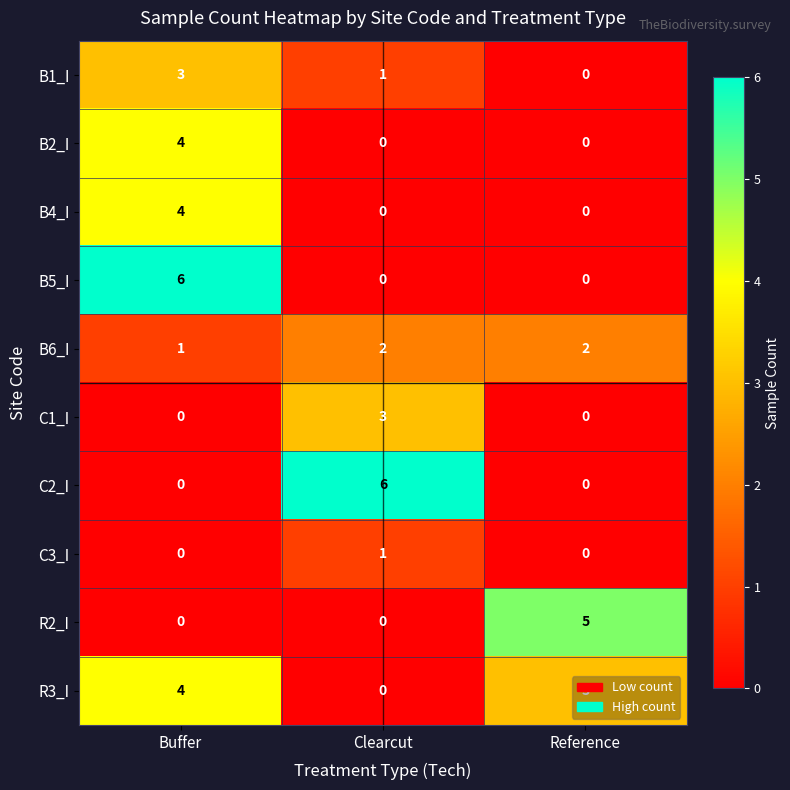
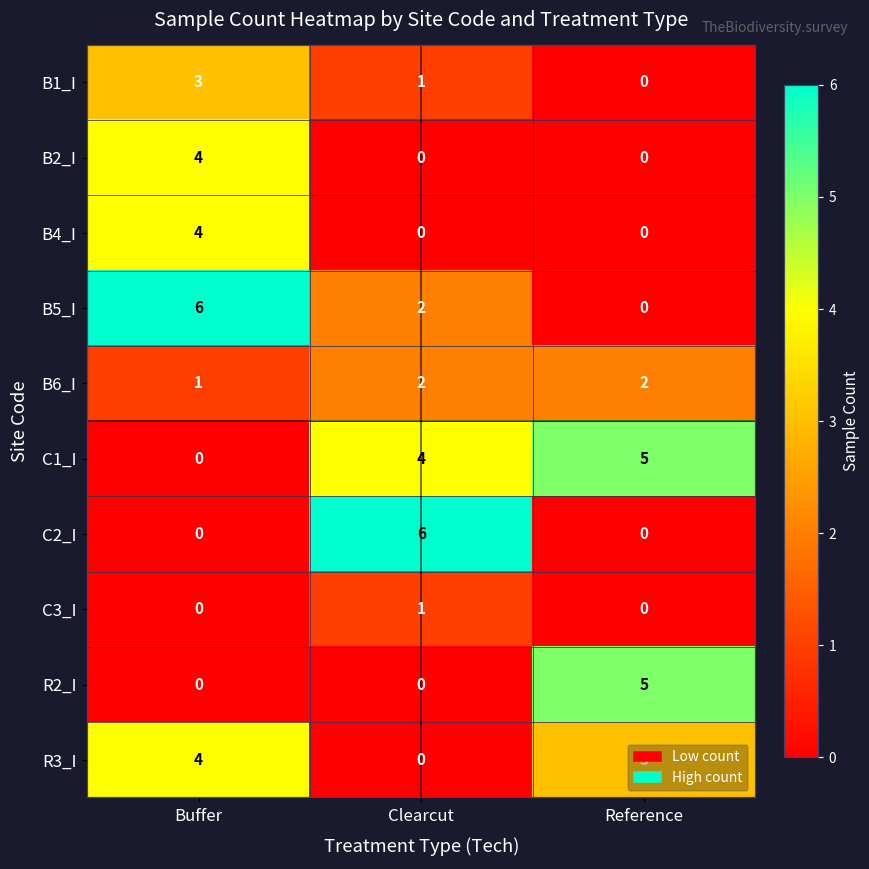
  {
    "B1_I": {
      "Buffer": 3,
      "Clearcut": 1,
      "Reference": 0
    },
    "B2_I": {
      "Buffer": 4,
      "Clearcut": 0,
      "Reference": 0
    },
    "B4_I": {
      "Buffer": 4,
      "Clearcut": 0,
      "Reference": 0
    },
    "B5_I": {
      "Buffer": 6,
-     "Clearcut": 0,
+     "Clearcut": 2,
      "Reference": 0
    },
    "B6_I": {
      "Buffer": 1,
      "Clearcut": 2,
      "Reference": 2
    },
    "C1_I": {
      "Buffer": 0,
-     "Clearcut": 3,
-     "Reference": 0
+     "Clearcut": 4,
+     "Reference": 5
    },
    "C2_I": {
      "Buffer": 0,
      "Clearcut": 6,
      "Reference": 0
    },
    "C3_I": {
      "Buffer": 0,
      "Clearcut": 1,
      "Reference": 0
    },
    "R2_I": {
      "Buffer": 0,
      "Clearcut": 0,
      "Reference": 5
    },
    "R3_I": {
      "Buffer": 4,
      "Clearcut": 0
    }
  }
